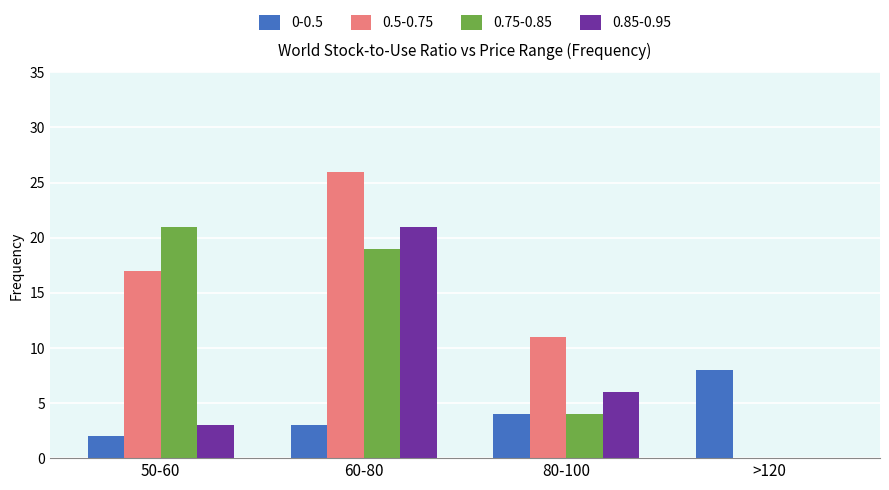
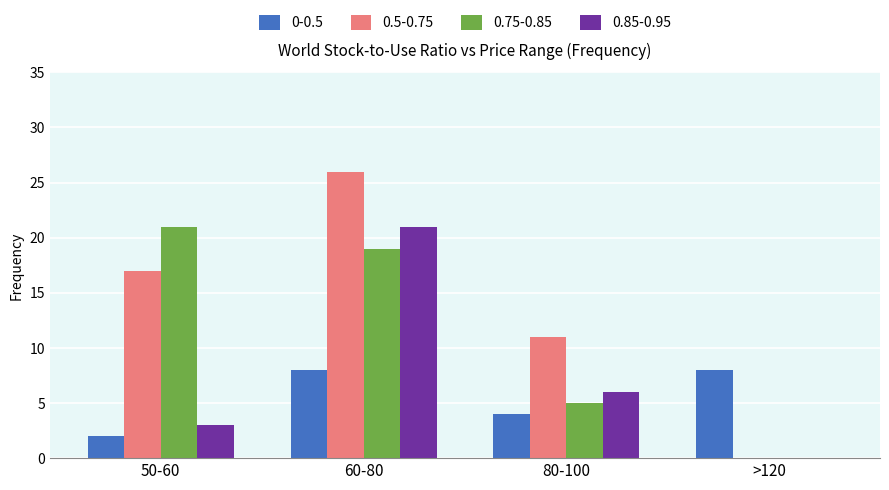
  {
    "0-0.5": {
      "50-60": 2,
-     "60-80": 3,
+     "60-80": 8,
      "80-100": 4,
      ">120": 8
    },
    "0.5-0.75": {
      "50-60": 17,
      "60-80": 26,
      "80-100": 11,
      ">120": 0
    },
    "0.75-0.85": {
      "50-60": 21,
      "60-80": 19,
-     "80-100": 4,
+     "80-100": 5,
      ">120": 0
    },
    "0.85-0.95": {
      "50-60": 3,
      "60-80": 21,
      "80-100": 6,
      ">120": 0
    }
  }
